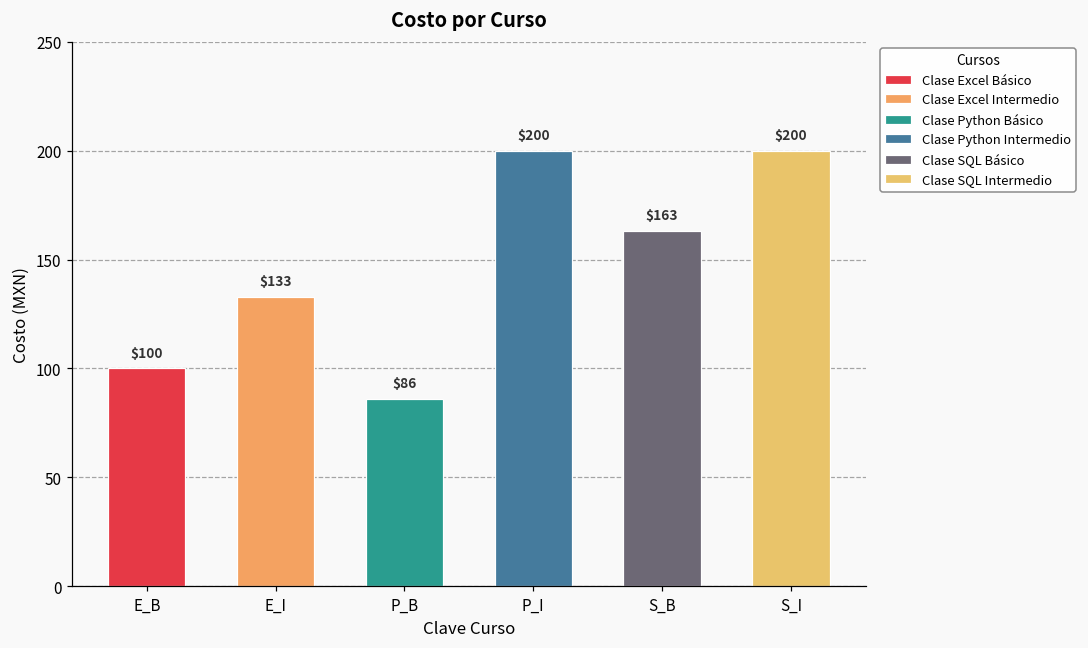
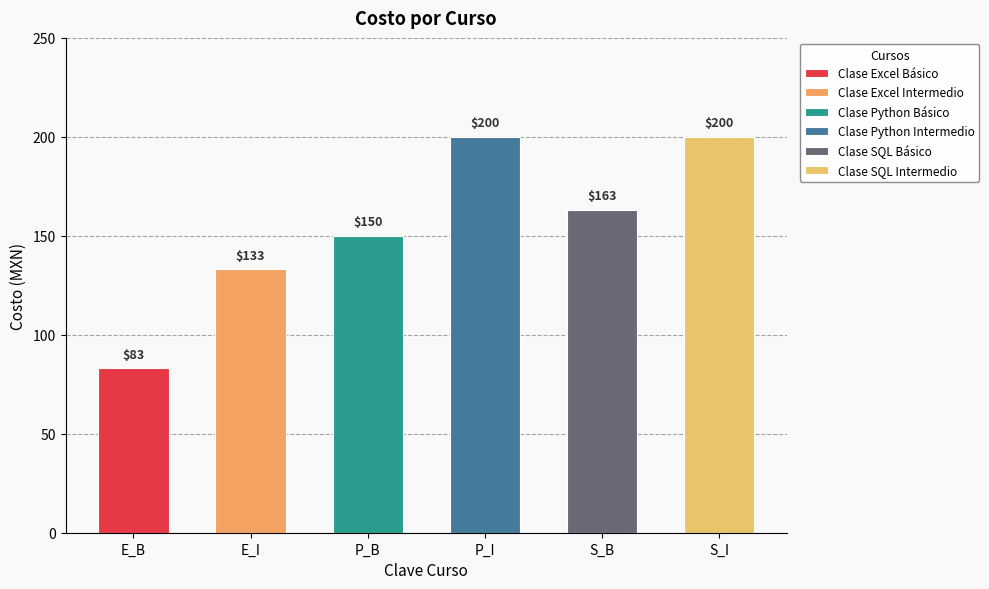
  {
-   "E_B": "$100",
+   "E_B": "$83",
    "E_I": "$133",
-   "P_B": "$86",
+   "P_B": "$150",
    "P_I": "$200",
    "S_B": "$163",
    "S_I": "$200"
  }
